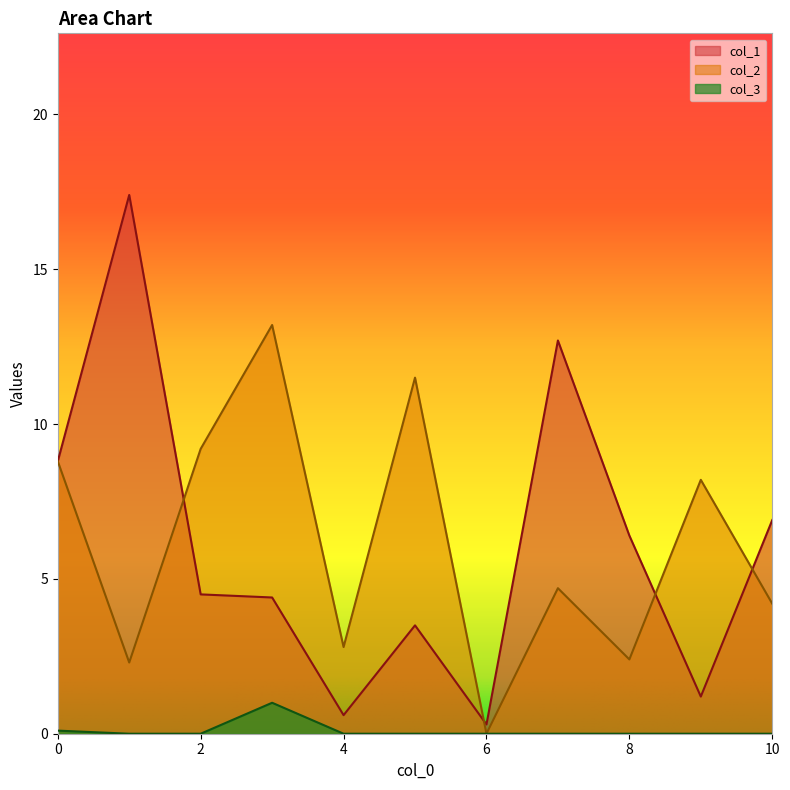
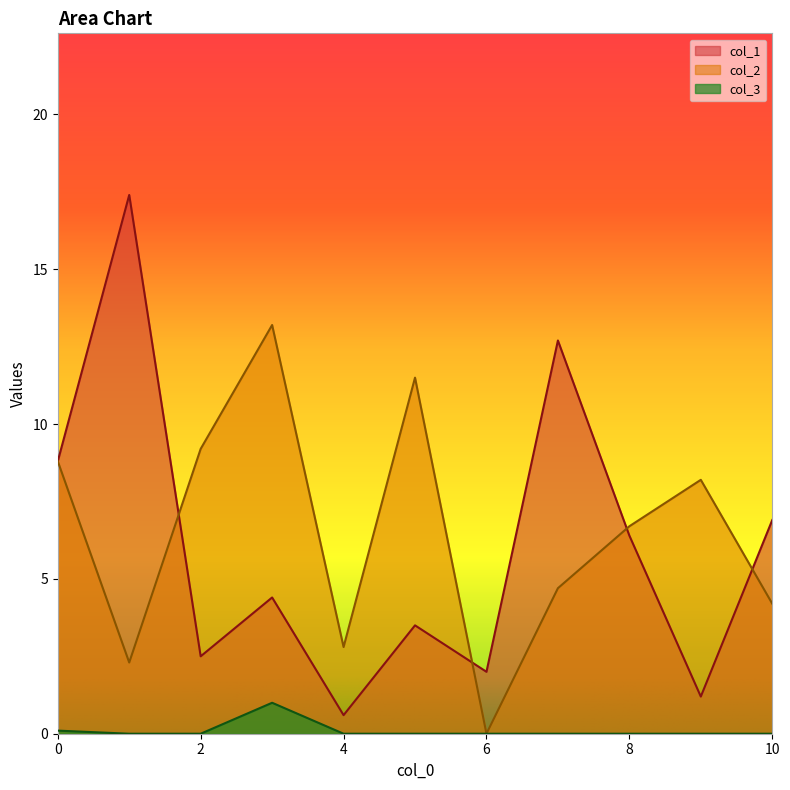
  {
    "col_1": {
-     "2": 4.5,
+     "2": 2.5,
      "4": 0.6,
-     "6": 0.3,
+     "6": 2.0,
      "8": 6.4,
      "10": 6.9
    },
    "col_2": {
      "2": 9.2,
      "4": 2.8,
-     "8": 2.4,
+     "8": 6.7,
      "10": 4.2
    },
    "col_3": {
      "0": 0.1,
      "2": 0.0,
      "4": 0.0,
      "8": 0.0,
      "10": 0.0
    }
  }
